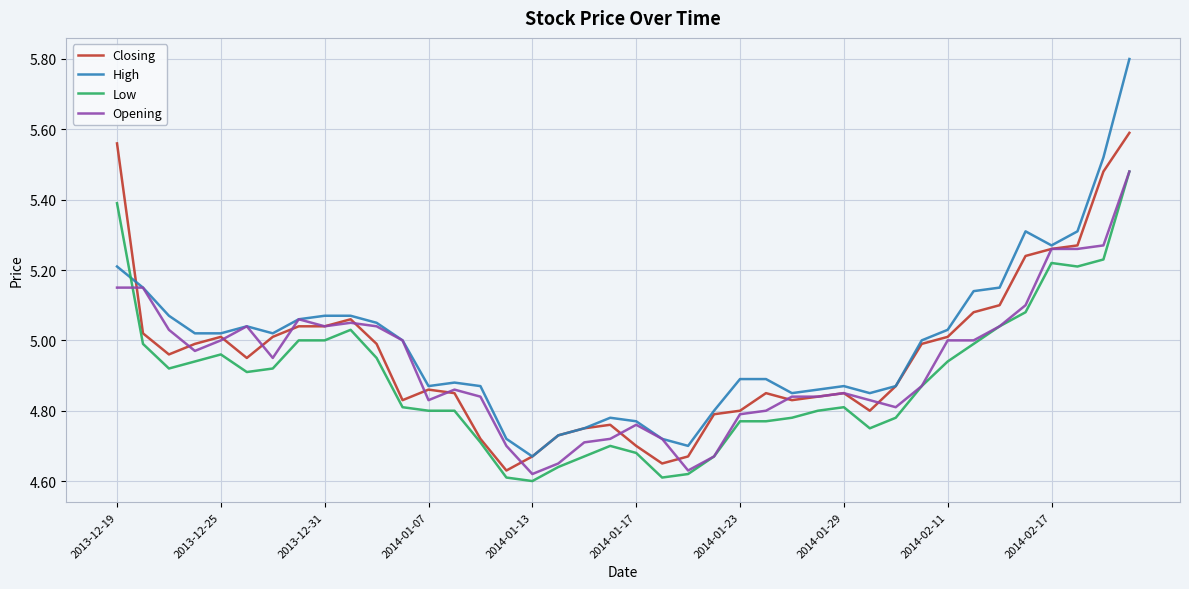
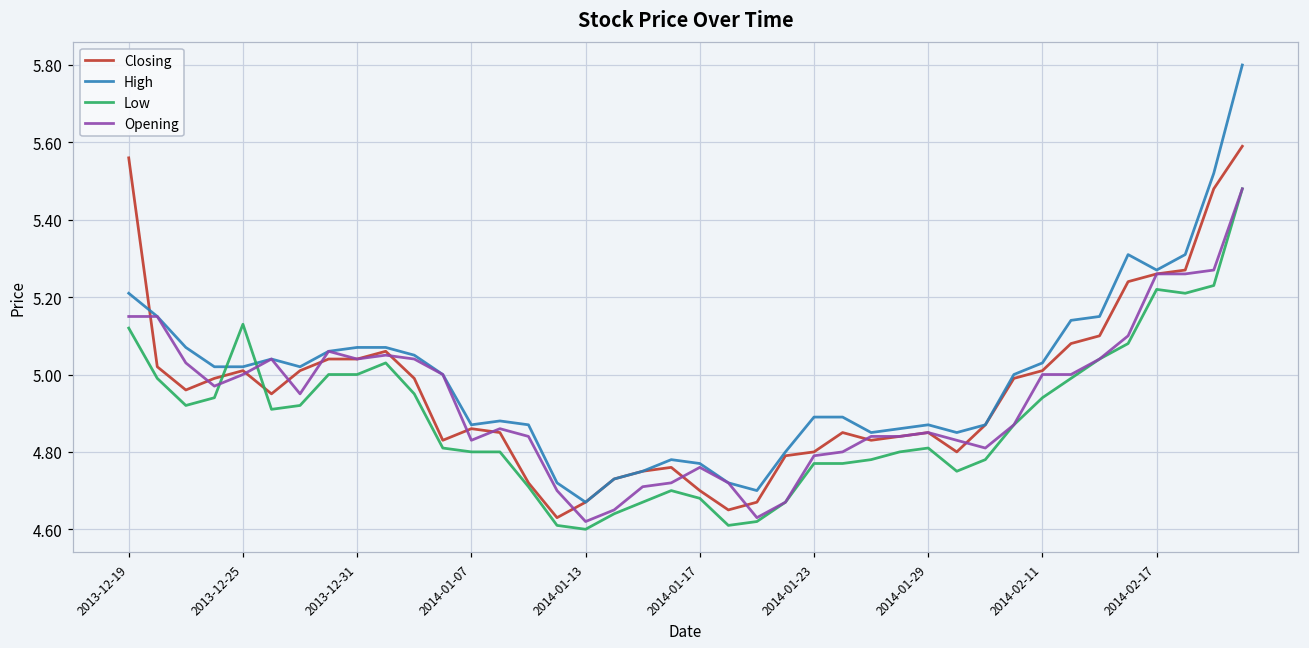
  {
    "Closing": {
      "2013-12-19": 5.56,
      "2013-12-25": 5.01,
      "2014-01-07": 4.86,
      "2014-01-17": 4.70,
      "2014-01-23": 4.80,
      "2014-02-11": 5.01
    },
    "High": {
      "2013-12-19": 5.21,
      "2013-12-25": 5.02,
      "2013-12-31": 5.07,
      "2014-01-07": 4.87,
      "2014-01-17": 4.77,
      "2014-01-23": 4.89,
      "2014-01-29": 4.87,
      "2014-02-11": 5.03,
      "2014-02-17": 5.27
    },
    "Low": {
-     "2013-12-19": 5.39,
-     "2013-12-25": 4.96,
+     "2013-12-19": 5.12,
+     "2013-12-25": 5.13,
      "2013-12-31": 5.00,
      "2014-01-07": 4.80,
      "2014-01-13": 4.60,
      "2014-01-17": 4.68,
      "2014-01-23": 4.77,
      "2014-01-29": 4.81,
      "2014-02-11": 4.94,
      "2014-02-17": 5.22
    },
    "Opening": {
      "2013-12-19": 5.15,
      "2013-12-25": 5.00,
      "2014-01-07": 4.83,
      "2014-01-13": 4.62,
      "2014-01-17": 4.76,
      "2014-01-23": 4.79,
      "2014-02-11": 5.00
    }
  }
